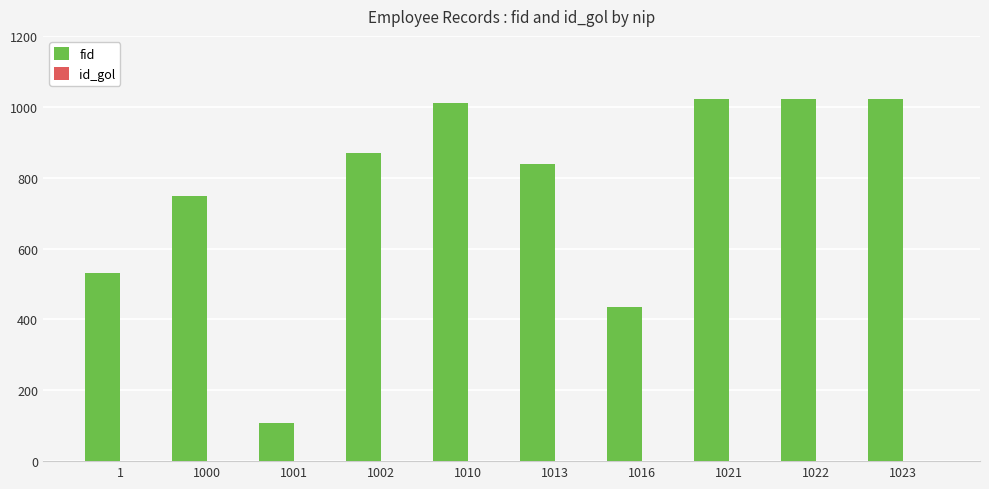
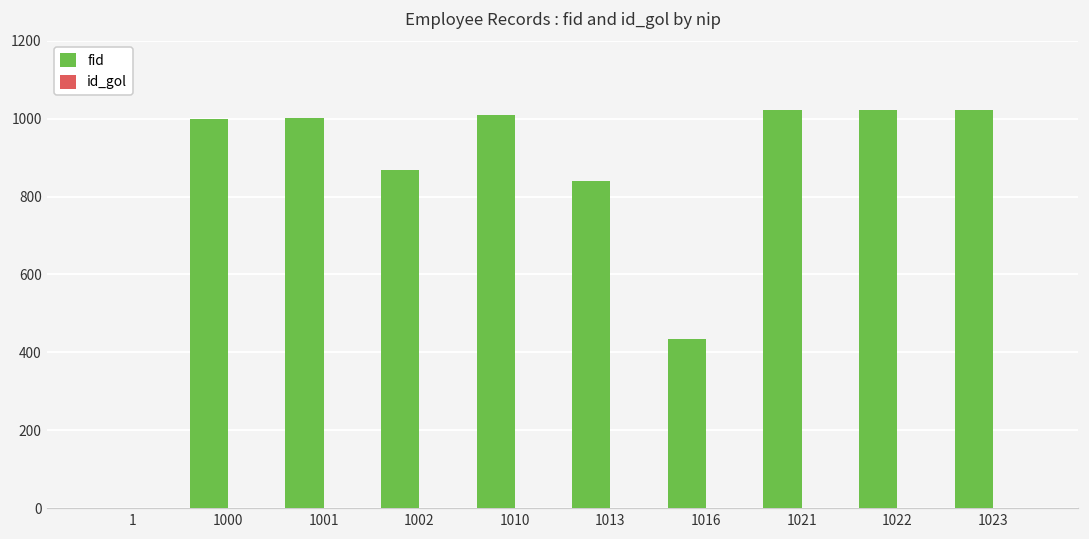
  {
    "fid": {
-     "1": 530,
-     "1000": 750,
-     "1001": 110,
+     "1": 0,
+     "1000": 1000,
+     "1001": 1000,
      "1002": 870,
      "1010": 1010,
      "1013": 840,
      "1016": 440,
      "1021": 1020,
      "1022": 1020,
      "1023": 1020
    }
  }
